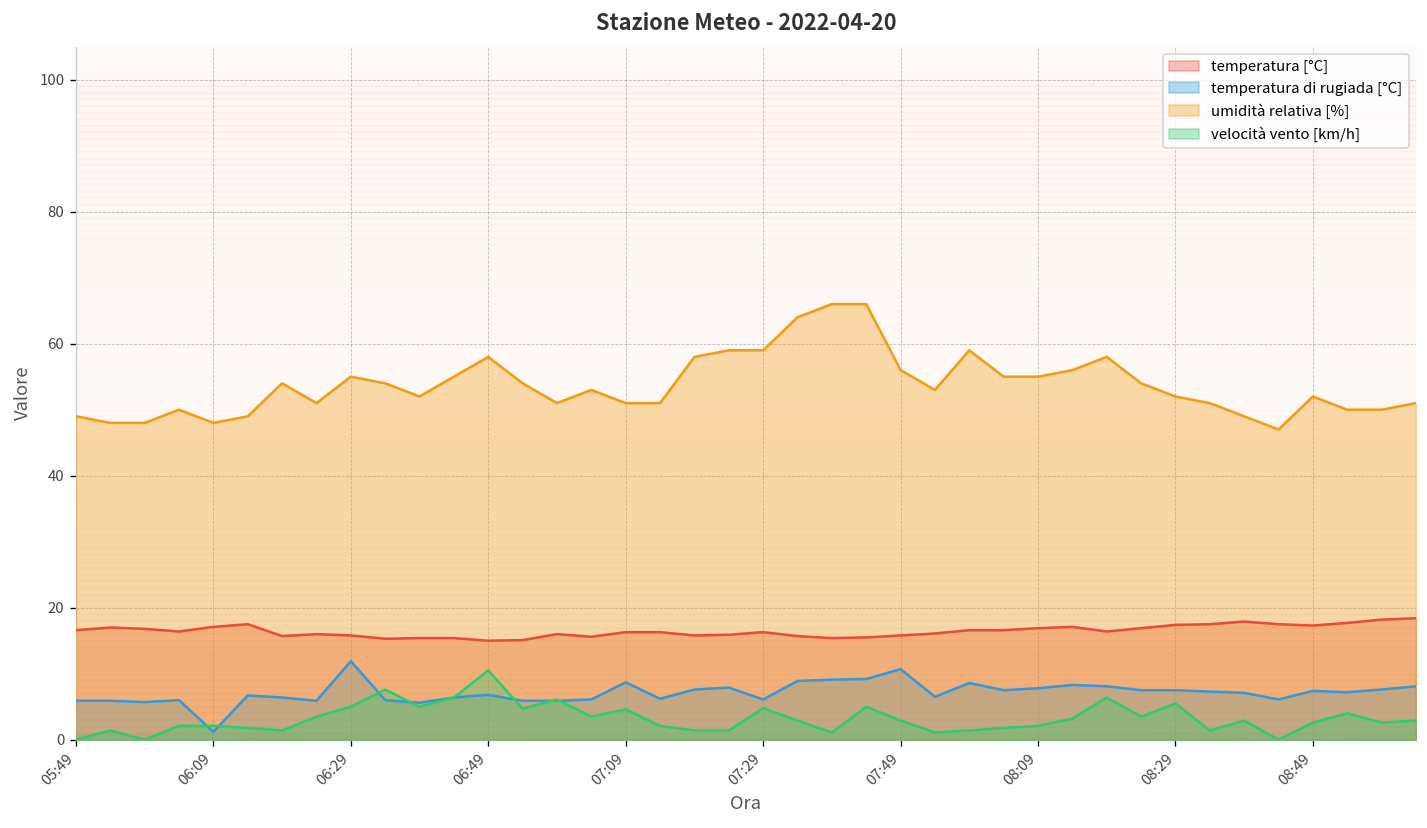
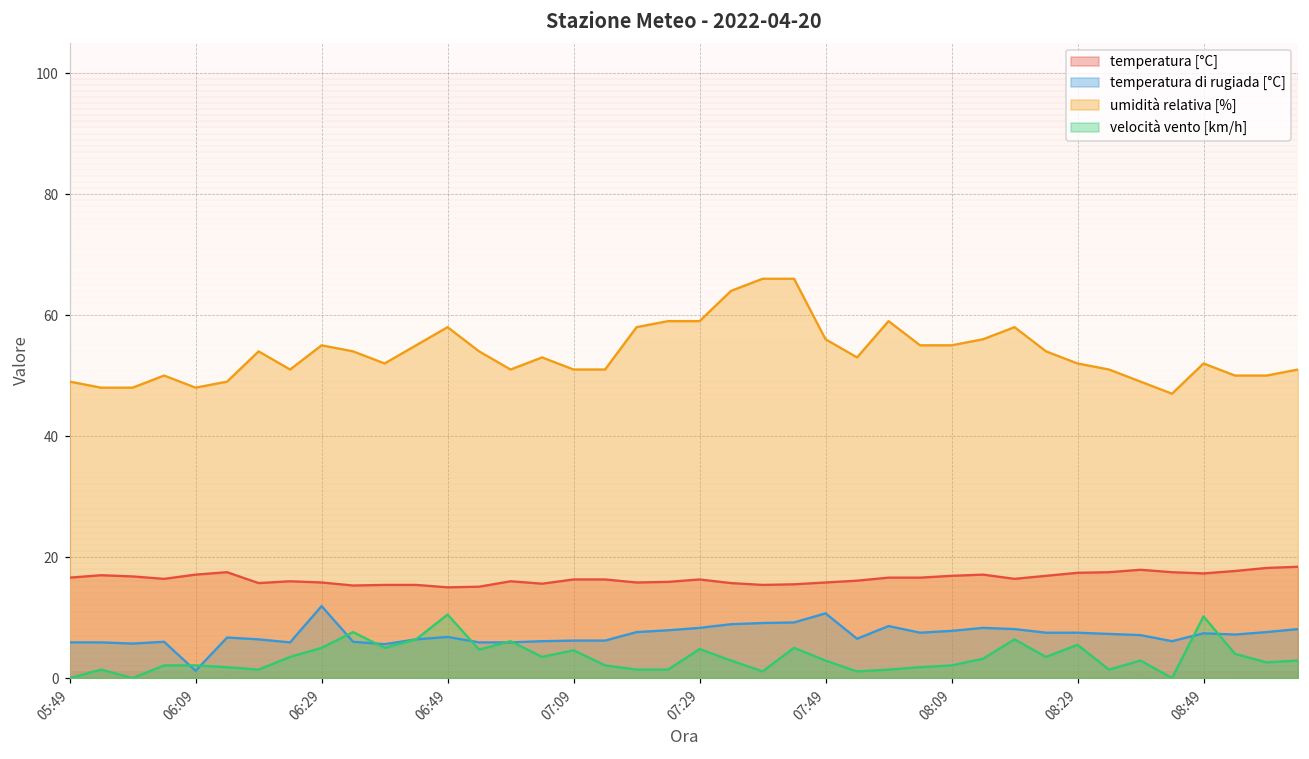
  {
    "temperatura di rugiada [°C]": {
      "05:49": 6,
      "06:09": 1,
      "06:29": 12,
      "06:49": 7,
-     "07:09": 9,
-     "07:29": 6,
+     "07:09": 6,
+     "07:29": 8,
      "07:49": 11,
      "08:09": 8,
      "08:29": 8,
      "08:49": 7
    },
    "velocità vento [km/h]": {
      "05:49": 0,
      "06:09": 2,
      "06:29": 5,
      "06:49": 11,
      "07:09": 5,
      "07:29": 5,
      "07:49": 3,
      "08:09": 2,
      "08:29": 6,
-     "08:49": 3
+     "08:49": 10
    }
  }
